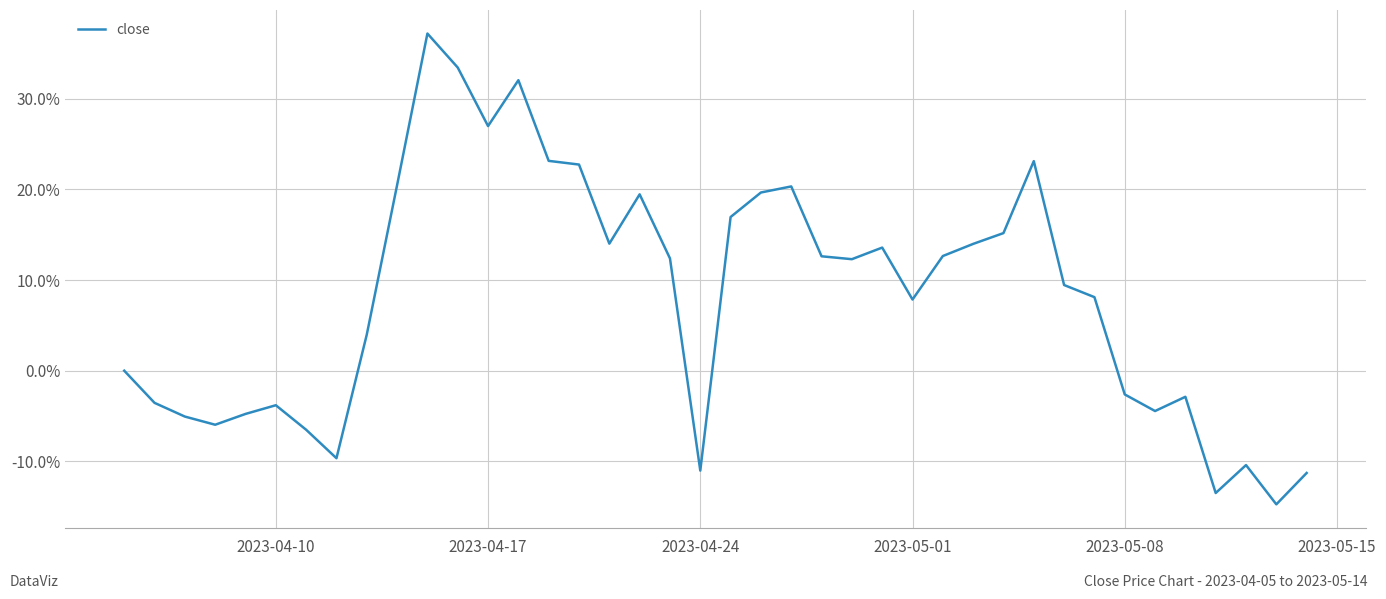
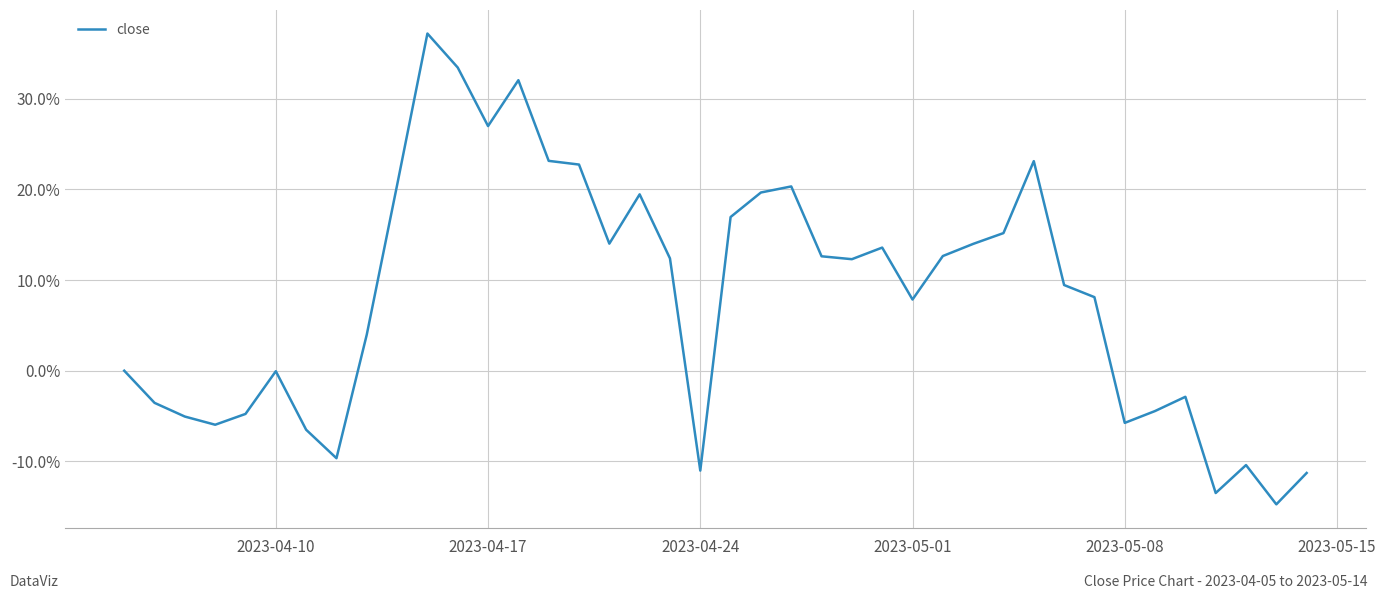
  {
-   "2023-04-10": "-4%",
+   "2023-04-10": "0%",
    "2023-04-17": "27%",
    "2023-04-24": "-11%",
    "2023-05-01": "8%",
-   "2023-05-08": "-3%"
+   "2023-05-08": "-6%"
  }
